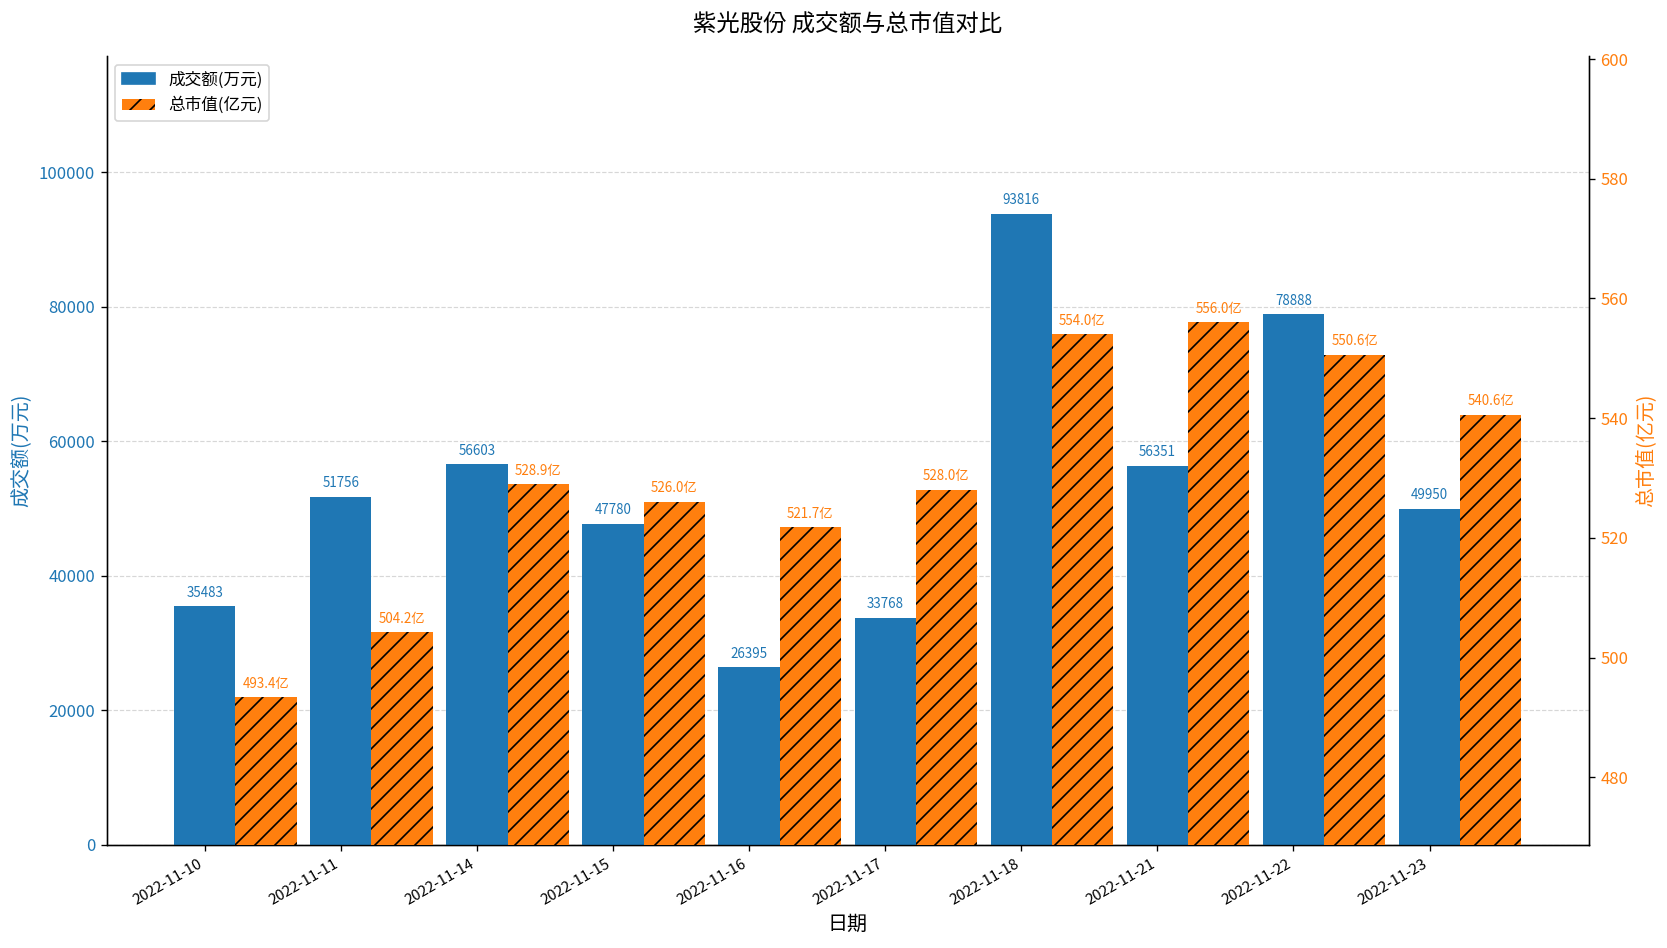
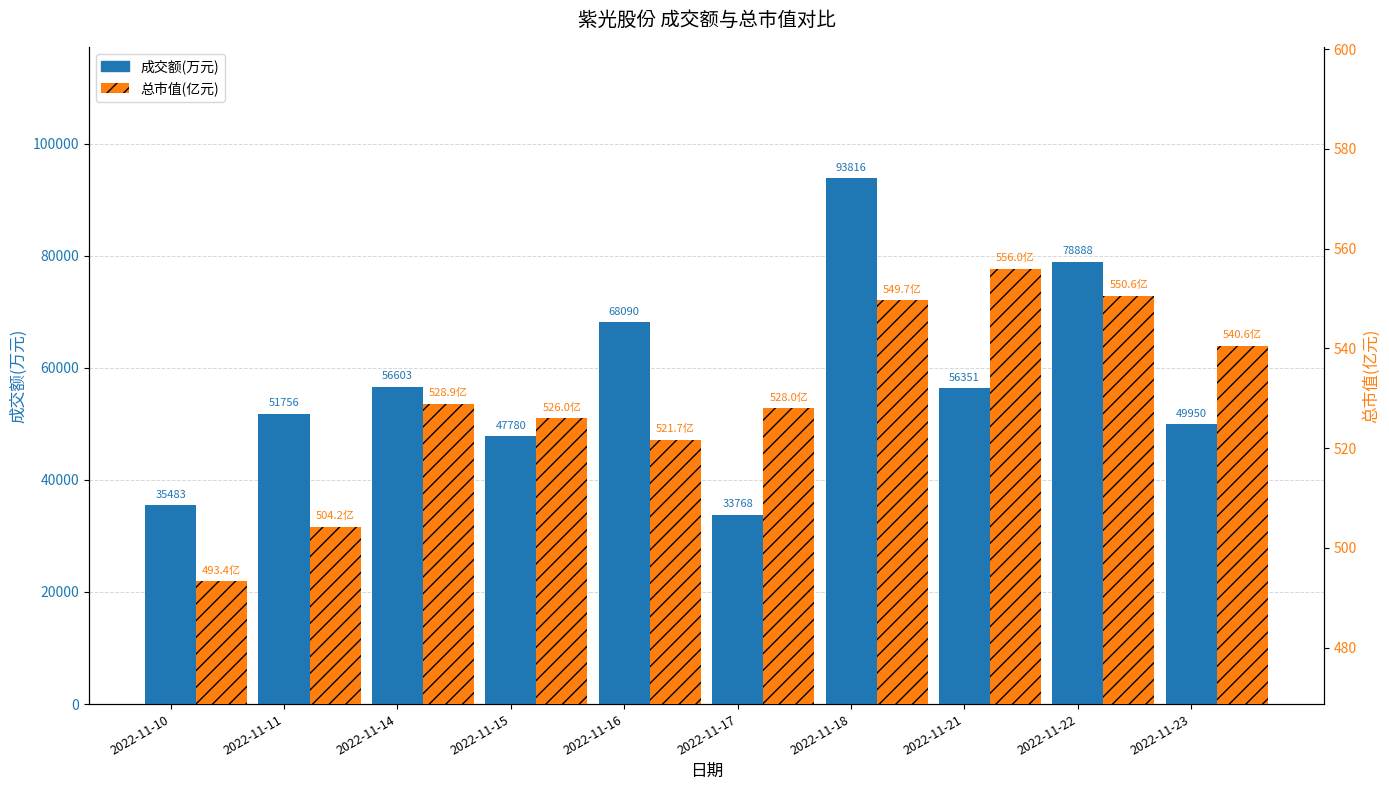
  {
    "成交额(万元)": {
      "2022-11-10": "35483",
      "2022-11-11": "51756",
      "2022-11-14": "56603",
      "2022-11-15": "47780",
-     "2022-11-16": "26395",
+     "2022-11-16": "68090",
      "2022-11-17": "33768",
      "2022-11-18": "93816",
      "2022-11-21": "56351",
      "2022-11-22": "78888",
      "2022-11-23": "49950"
    },
    "总市值(亿元)": {
      "2022-11-10": "493.4亿",
      "2022-11-11": "504.2亿",
      "2022-11-14": "528.9亿",
      "2022-11-15": "526.0亿",
      "2022-11-16": "521.7亿",
      "2022-11-17": "528.0亿",
-     "2022-11-18": "554.0亿",
+     "2022-11-18": "549.7亿",
      "2022-11-21": "556.0亿",
      "2022-11-22": "550.6亿",
      "2022-11-23": "540.6亿"
    }
  }
